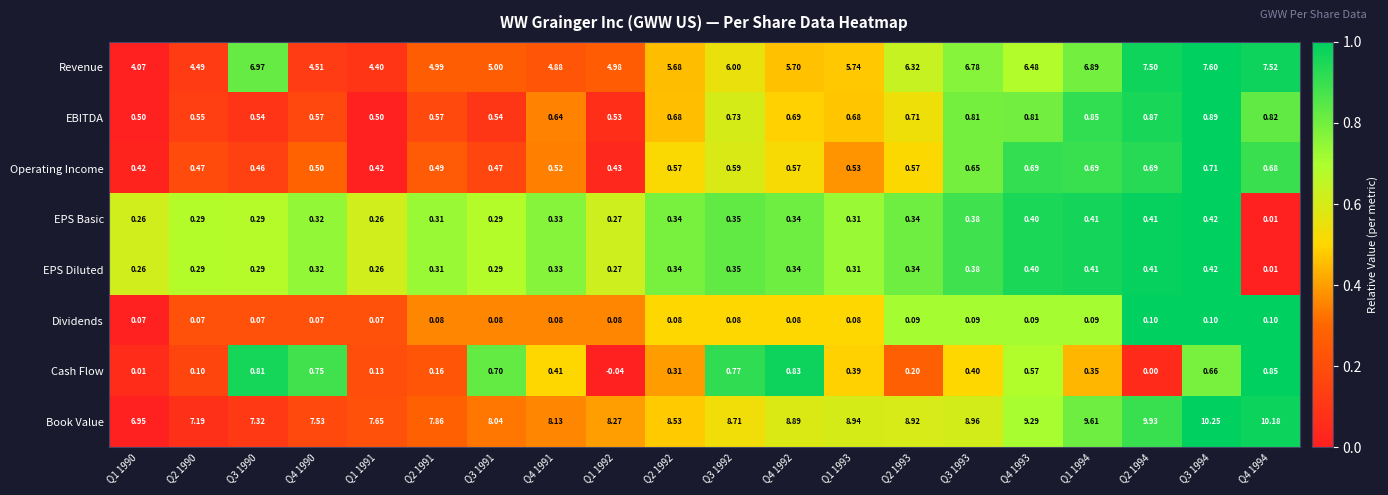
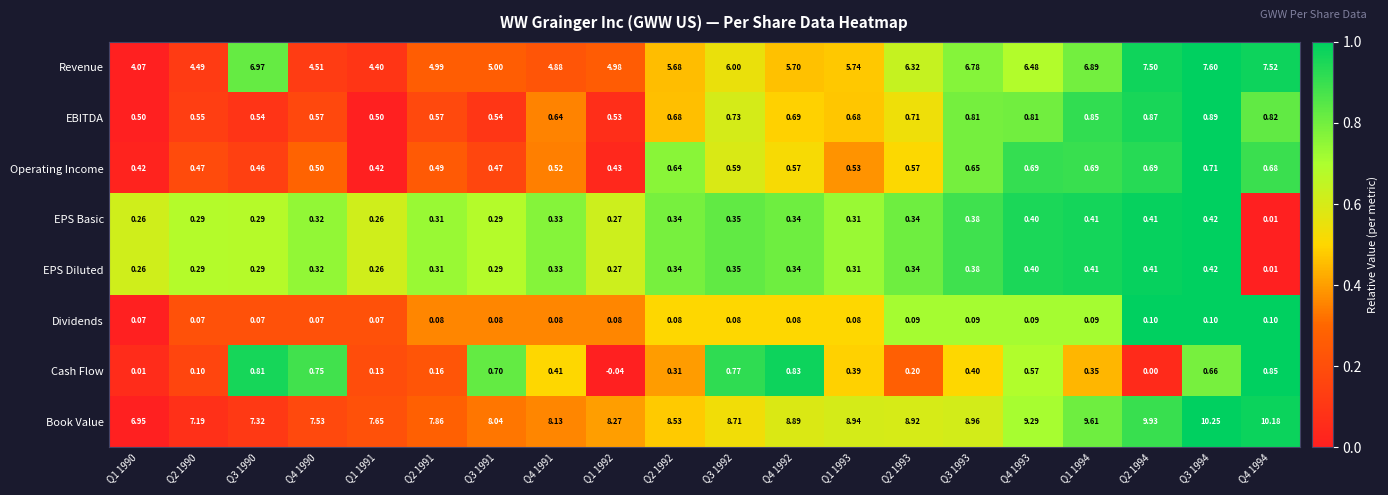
  {
    "Revenue": {
      "Q1 1990": 4.07,
      "Q2 1990": 4.49,
      "Q3 1990": 6.97,
      "Q4 1990": 4.51,
      "Q1 1991": 4.40,
      "Q2 1991": 4.99,
      "Q3 1991": 5.00,
      "Q4 1991": 4.88,
      "Q1 1992": 4.98,
      "Q2 1992": 5.68,
      "Q3 1992": 6.00,
      "Q4 1992": 5.70,
      "Q1 1993": 5.74,
      "Q2 1993": 6.32,
      "Q3 1993": 6.78,
      "Q4 1993": 6.48,
      "Q1 1994": 6.89,
      "Q2 1994": 7.50,
      "Q3 1994": 7.60,
      "Q4 1994": 7.52
    },
    "EBITDA": {
      "Q1 1990": 0.50,
      "Q2 1990": 0.55,
      "Q3 1990": 0.54,
      "Q4 1990": 0.57,
      "Q1 1991": 0.50,
      "Q2 1991": 0.57,
      "Q3 1991": 0.54,
      "Q4 1991": 0.64,
      "Q1 1992": 0.53,
      "Q2 1992": 0.68,
      "Q3 1992": 0.73,
      "Q4 1992": 0.69,
      "Q1 1993": 0.68,
      "Q2 1993": 0.71,
      "Q3 1993": 0.81,
      "Q4 1993": 0.81,
      "Q1 1994": 0.85,
      "Q2 1994": 0.87,
      "Q3 1994": 0.89,
      "Q4 1994": 0.82
    },
    "Operating Income": {
      "Q1 1990": 0.42,
      "Q2 1990": 0.47,
      "Q3 1990": 0.46,
      "Q4 1990": 0.50,
      "Q1 1991": 0.42,
      "Q2 1991": 0.49,
      "Q3 1991": 0.47,
      "Q4 1991": 0.52,
      "Q1 1992": 0.43,
-     "Q2 1992": 0.57,
+     "Q2 1992": 0.64,
      "Q3 1992": 0.59,
      "Q4 1992": 0.57,
      "Q1 1993": 0.53,
      "Q2 1993": 0.57,
      "Q3 1993": 0.65,
      "Q4 1993": 0.69,
      "Q1 1994": 0.69,
      "Q2 1994": 0.69,
      "Q3 1994": 0.71,
      "Q4 1994": 0.68
    },
    "EPS Basic": {
      "Q1 1990": 0.26,
      "Q2 1990": 0.29,
      "Q3 1990": 0.29,
      "Q4 1990": 0.32,
      "Q1 1991": 0.26,
      "Q2 1991": 0.31,
      "Q3 1991": 0.29,
      "Q4 1991": 0.33,
      "Q1 1992": 0.27,
      "Q2 1992": 0.34,
      "Q3 1992": 0.35,
      "Q4 1992": 0.34,
      "Q1 1993": 0.31,
      "Q2 1993": 0.34,
      "Q3 1993": 0.38,
      "Q4 1993": 0.40,
      "Q1 1994": 0.41,
      "Q2 1994": 0.41,
      "Q3 1994": 0.42,
      "Q4 1994": 0.01
    },
    "EPS Diluted": {
      "Q1 1990": 0.26,
      "Q2 1990": 0.29,
      "Q3 1990": 0.29,
      "Q4 1990": 0.32,
      "Q1 1991": 0.26,
      "Q2 1991": 0.31,
      "Q3 1991": 0.29,
      "Q4 1991": 0.33,
      "Q1 1992": 0.27,
      "Q2 1992": 0.34,
      "Q3 1992": 0.35,
      "Q4 1992": 0.34,
      "Q1 1993": 0.31,
      "Q2 1993": 0.34,
      "Q3 1993": 0.38,
      "Q4 1993": 0.40,
      "Q1 1994": 0.41,
      "Q2 1994": 0.41,
      "Q3 1994": 0.42,
      "Q4 1994": 0.01
    },
    "Dividends": {
      "Q1 1990": 0.07,
      "Q2 1990": 0.07,
      "Q3 1990": 0.07,
      "Q4 1990": 0.07,
      "Q1 1991": 0.07,
      "Q2 1991": 0.08,
      "Q3 1991": 0.08,
      "Q4 1991": 0.08,
      "Q1 1992": 0.08,
      "Q2 1992": 0.08,
      "Q3 1992": 0.08,
      "Q4 1992": 0.08,
      "Q1 1993": 0.08,
      "Q2 1993": 0.09,
      "Q3 1993": 0.09,
      "Q4 1993": 0.09,
      "Q1 1994": 0.09,
      "Q2 1994": 0.10,
      "Q3 1994": 0.10,
      "Q4 1994": 0.10
    },
    "Cash Flow": {
      "Q1 1990": 0.01,
      "Q2 1990": 0.10,
      "Q3 1990": 0.81,
      "Q4 1990": 0.75,
      "Q1 1991": 0.13,
      "Q2 1991": 0.16,
      "Q3 1991": 0.70,
      "Q4 1991": 0.41,
      "Q1 1992": -0.04,
      "Q2 1992": 0.31,
      "Q3 1992": 0.77,
      "Q4 1992": 0.83,
      "Q1 1993": 0.39,
      "Q2 1993": 0.20,
      "Q3 1993": 0.40,
      "Q4 1993": 0.57,
      "Q1 1994": 0.35,
      "Q2 1994": 0.00,
      "Q3 1994": 0.66,
      "Q4 1994": 0.85
    },
    "Book Value": {
      "Q1 1990": 6.95,
      "Q2 1990": 7.19,
      "Q3 1990": 7.32,
      "Q4 1990": 7.53,
      "Q1 1991": 7.65,
      "Q2 1991": 7.86,
      "Q3 1991": 8.04,
      "Q4 1991": 8.13,
      "Q1 1992": 8.27,
      "Q2 1992": 8.53,
      "Q3 1992": 8.71,
      "Q4 1992": 8.89,
      "Q1 1993": 8.94,
      "Q2 1993": 8.92,
      "Q3 1993": 8.96,
      "Q4 1993": 9.29,
      "Q1 1994": 9.61,
      "Q2 1994": 9.93,
      "Q3 1994": 10.25,
      "Q4 1994": 10.18
    }
  }
